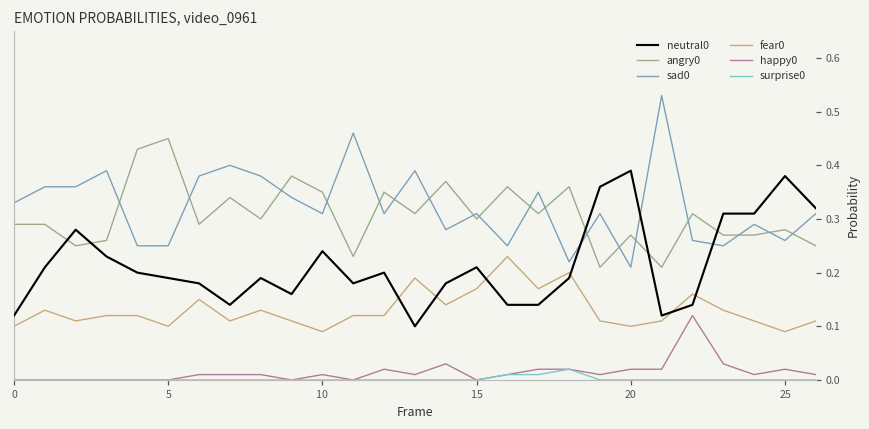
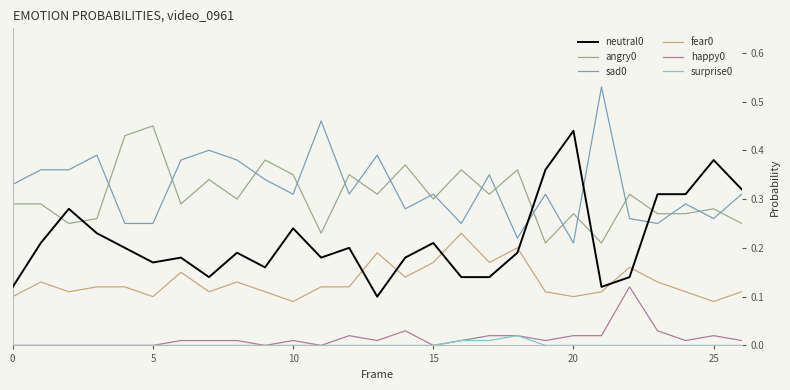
  {
    "neutral0": {
      "0": 0.12,
-     "5": 0.19,
+     "5": 0.17,
      "10": 0.24,
      "15": 0.21,
-     "20": 0.39,
+     "20": 0.44,
      "25": 0.38
    }
  }
